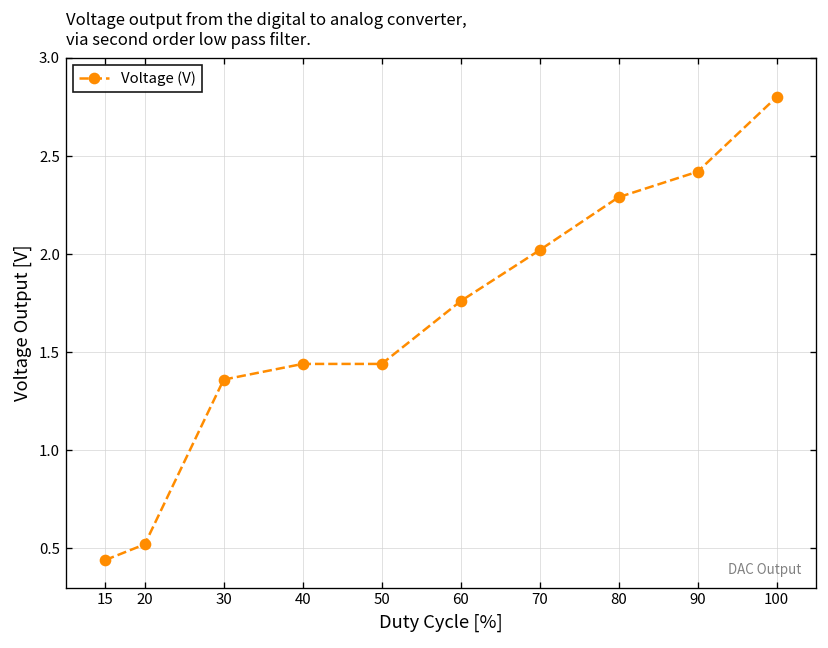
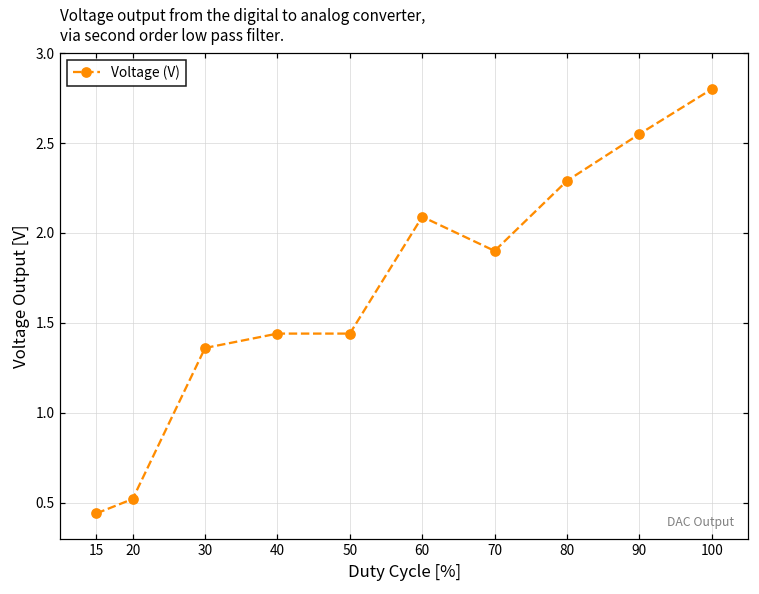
  {
    "15": 0.44,
    "20": 0.52,
    "30": 1.36,
    "40": 1.44,
    "50": 1.44,
-   "60": 1.76,
-   "70": 2.02,
+   "60": 2.09,
+   "70": 1.90,
    "80": 2.29,
-   "90": 2.42,
+   "90": 2.55,
    "100": 2.80
  }
